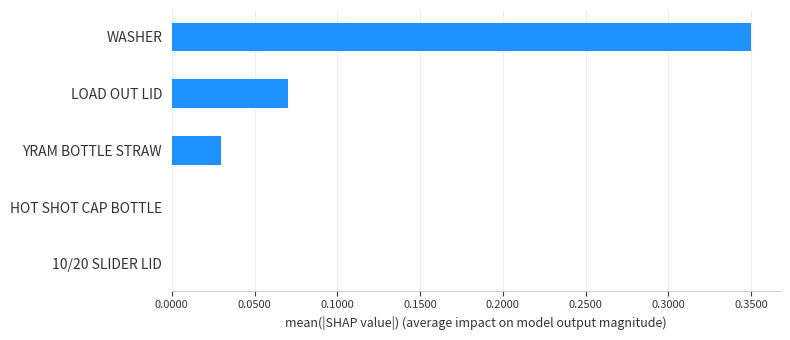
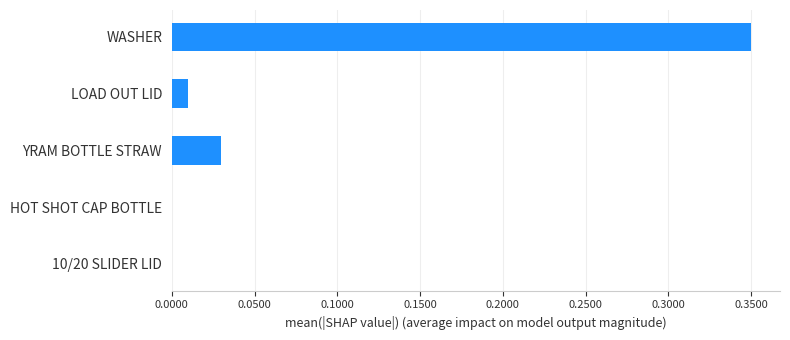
  {
    "WASHER": 0.35,
-   "LOAD OUT LID": 0.07,
+   "LOAD OUT LID": 0.01,
    "YRAM BOTTLE STRAW": 0.03,
    "HOT SHOT CAP BOTTLE": 0.00,
    "10/20 SLIDER LID": 0.00
  }
